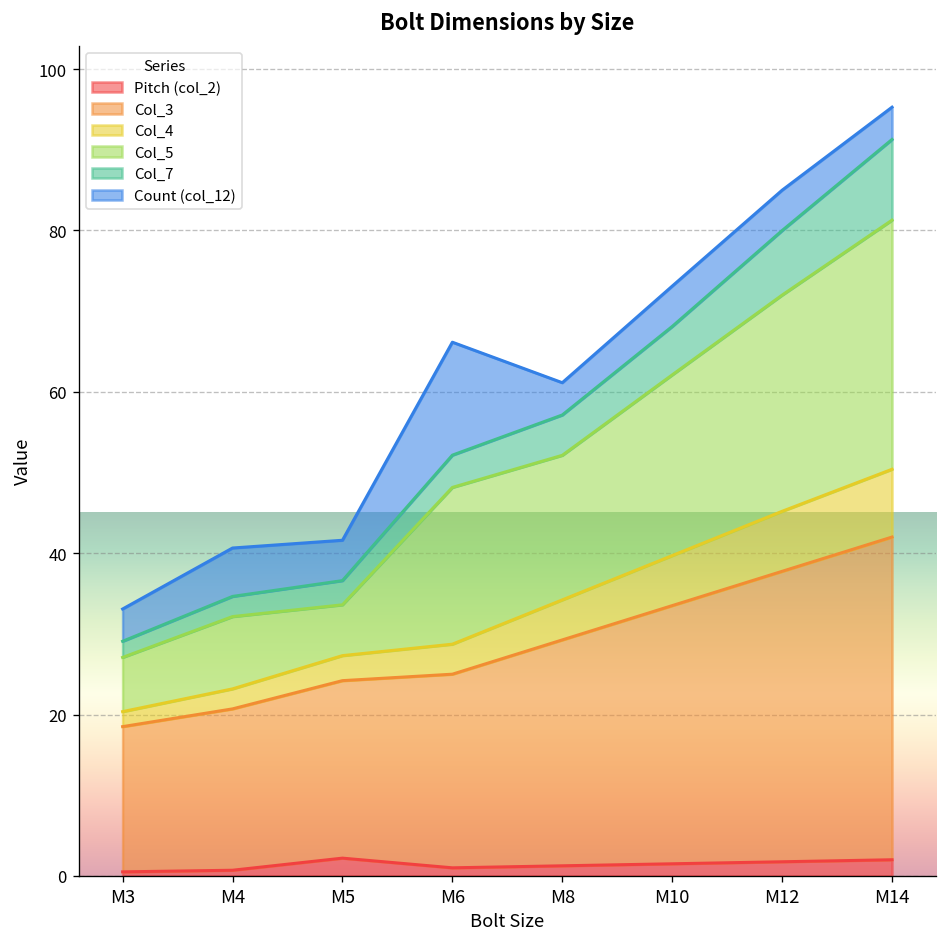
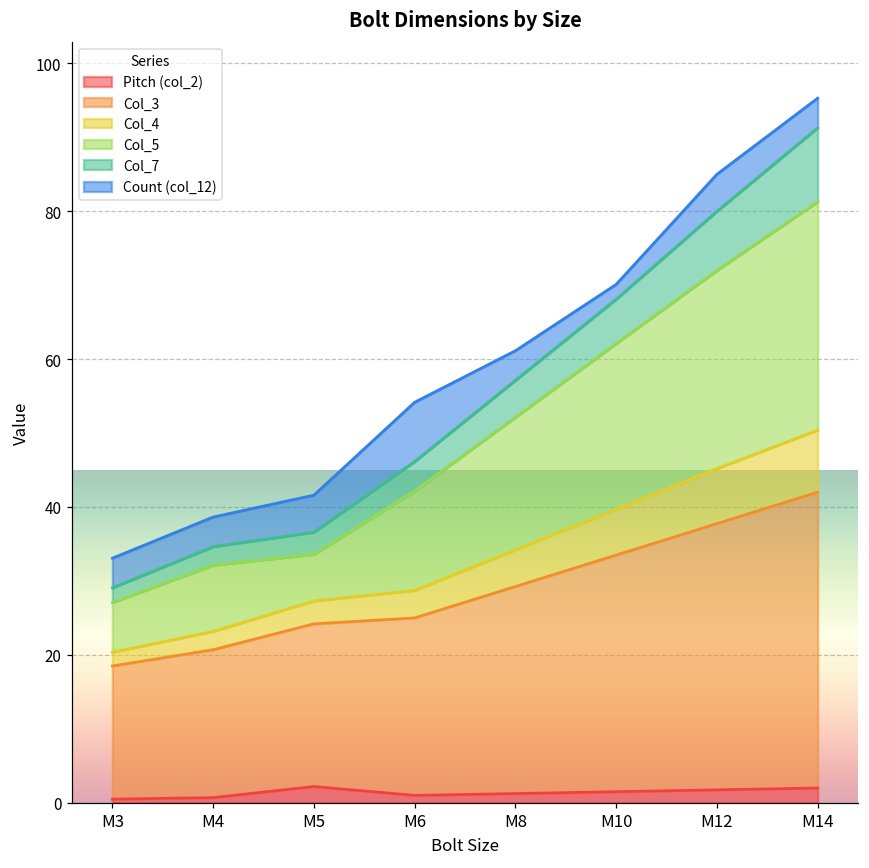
  {
    "Pitch (col_2)": {
      "M3": 1,
      "M4": 1,
      "M5": 2,
      "M6": 1,
      "M8": 1,
      "M10": 2,
      "M12": 2,
      "M14": 2
    },
    "Col_5": {
      "M3": 7,
      "M4": 9,
      "M5": 6,
-     "M6": 19,
+     "M6": 13,
      "M8": 18,
      "M10": 22,
      "M12": 27,
      "M14": 31
    },
    "Col_7": {
      "M3": 2,
      "M4": 3,
      "M5": 3,
      "M6": 4,
      "M8": 5,
      "M10": 6,
      "M12": 8,
      "M14": 10
    },
    "Count (col_12)": {
      "M3": 4,
-     "M4": 6,
+     "M4": 4,
      "M5": 5,
-     "M6": 14,
+     "M6": 8,
      "M8": 4,
-     "M10": 5,
+     "M10": 2,
      "M12": 5,
      "M14": 4
    }
  }
